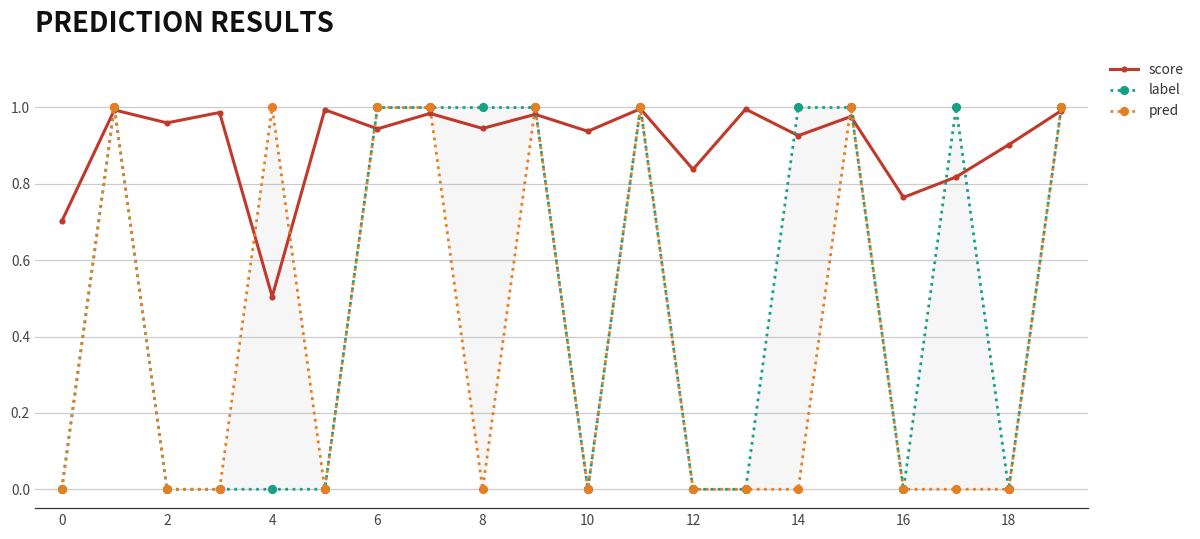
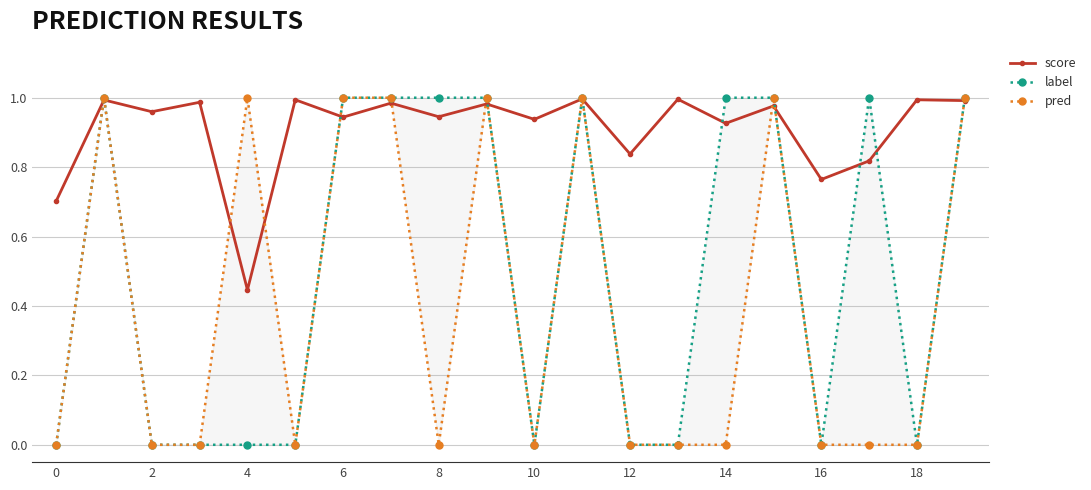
  {
    "score": {
      "0": 0.70,
      "2": 0.96,
-     "4": 0.50,
+     "4": 0.45,
      "6": 0.94,
      "8": 0.95,
      "10": 0.94,
      "12": 0.84,
      "14": 0.93,
      "16": 0.76,
-     "18": 0.90
+     "18": 0.99
    },
    "label": {
      "4": 0.00
    },
    "pred": {
      "8": 0.00,
      "14": 0.00
    }
  }
